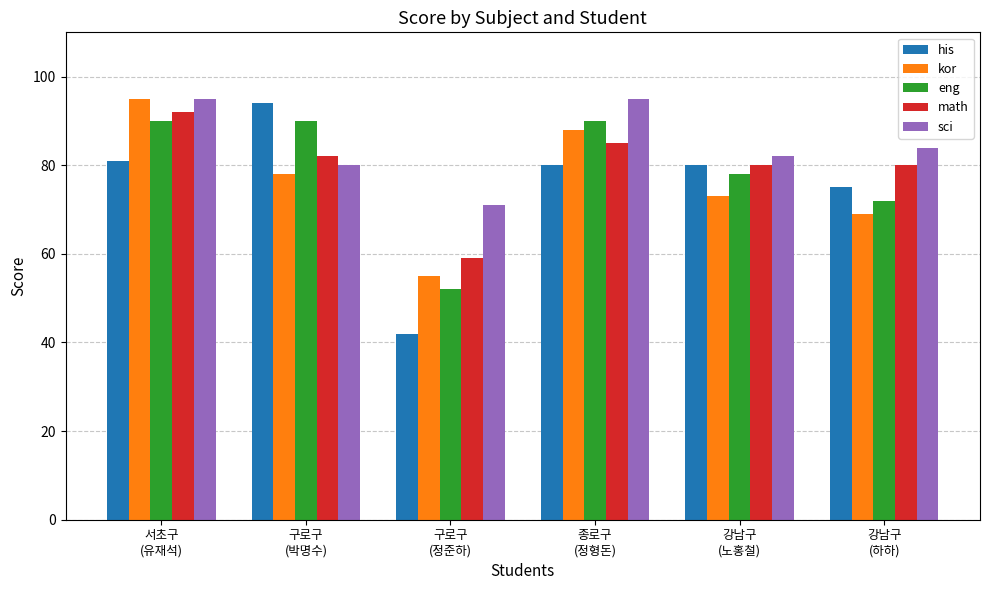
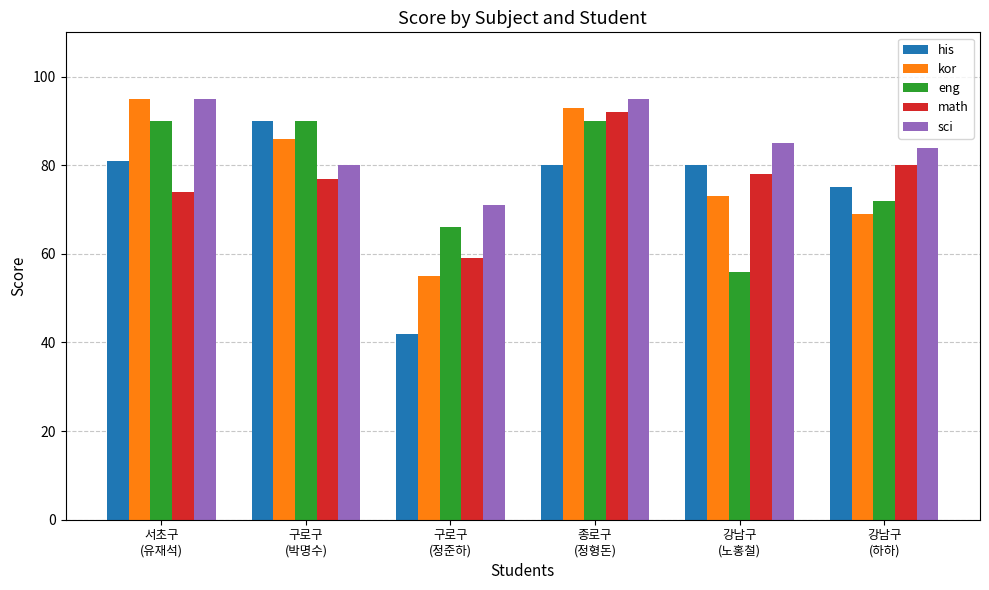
  {
    "his": {
      "서초구 (유재석)": 81,
-     "구로구 (박명수)": 94,
+     "구로구 (박명수)": 90,
      "구로구 (정준하)": 42,
      "종로구 (정형돈)": 80,
      "강남구 (노홍철)": 80,
      "강남구 (하하)": 75
    },
    "kor": {
      "서초구 (유재석)": 95,
-     "구로구 (박명수)": 78,
+     "구로구 (박명수)": 86,
      "구로구 (정준하)": 55,
-     "종로구 (정형돈)": 88,
+     "종로구 (정형돈)": 93,
      "강남구 (노홍철)": 73,
      "강남구 (하하)": 69
    },
    "eng": {
      "서초구 (유재석)": 90,
      "구로구 (박명수)": 90,
-     "구로구 (정준하)": 52,
+     "구로구 (정준하)": 66,
      "종로구 (정형돈)": 90,
-     "강남구 (노홍철)": 78,
+     "강남구 (노홍철)": 56,
      "강남구 (하하)": 72
    },
    "math": {
-     "서초구 (유재석)": 92,
-     "구로구 (박명수)": 82,
+     "서초구 (유재석)": 74,
+     "구로구 (박명수)": 77,
      "구로구 (정준하)": 59,
-     "종로구 (정형돈)": 85,
-     "강남구 (노홍철)": 80,
+     "종로구 (정형돈)": 92,
+     "강남구 (노홍철)": 78,
      "강남구 (하하)": 80
    },
    "sci": {
      "서초구 (유재석)": 95,
      "구로구 (박명수)": 80,
      "구로구 (정준하)": 71,
      "종로구 (정형돈)": 95,
-     "강남구 (노홍철)": 82,
+     "강남구 (노홍철)": 85,
      "강남구 (하하)": 84
    }
  }
